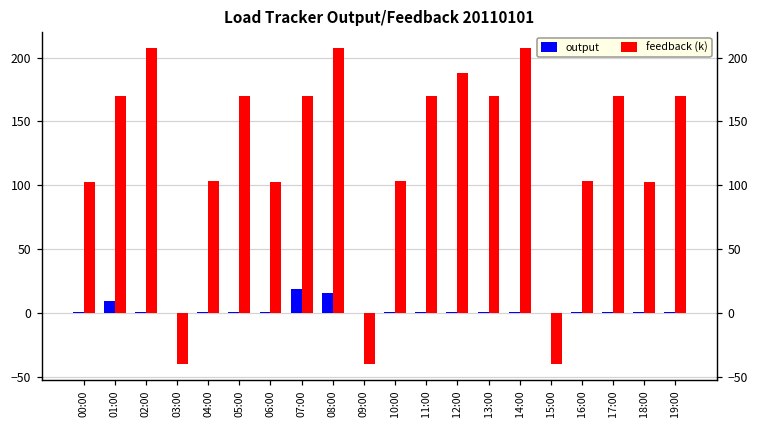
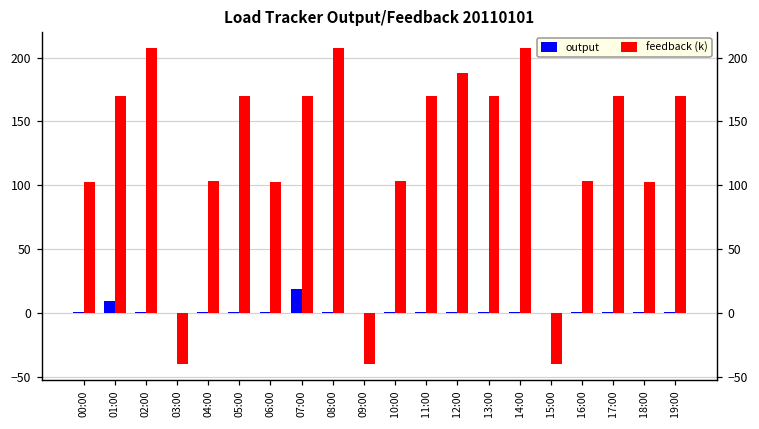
  {
    "output": {
      "01:00": 9,
      "07:00": 19,
-     "08:00": 16
+     "08:00": 1
    },
    "feedback (k)": {
      "00:00": 103,
      "01:00": 170,
      "02:00": 207,
      "03:00": -40,
      "04:00": 103,
      "05:00": 170,
      "06:00": 103,
      "07:00": 170,
      "08:00": 207,
      "09:00": -40,
      "10:00": 103,
      "11:00": 170,
      "12:00": 188,
      "13:00": 170,
      "14:00": 207,
      "15:00": -40,
      "16:00": 103,
      "17:00": 170,
      "18:00": 103,
      "19:00": 170
    }
  }
